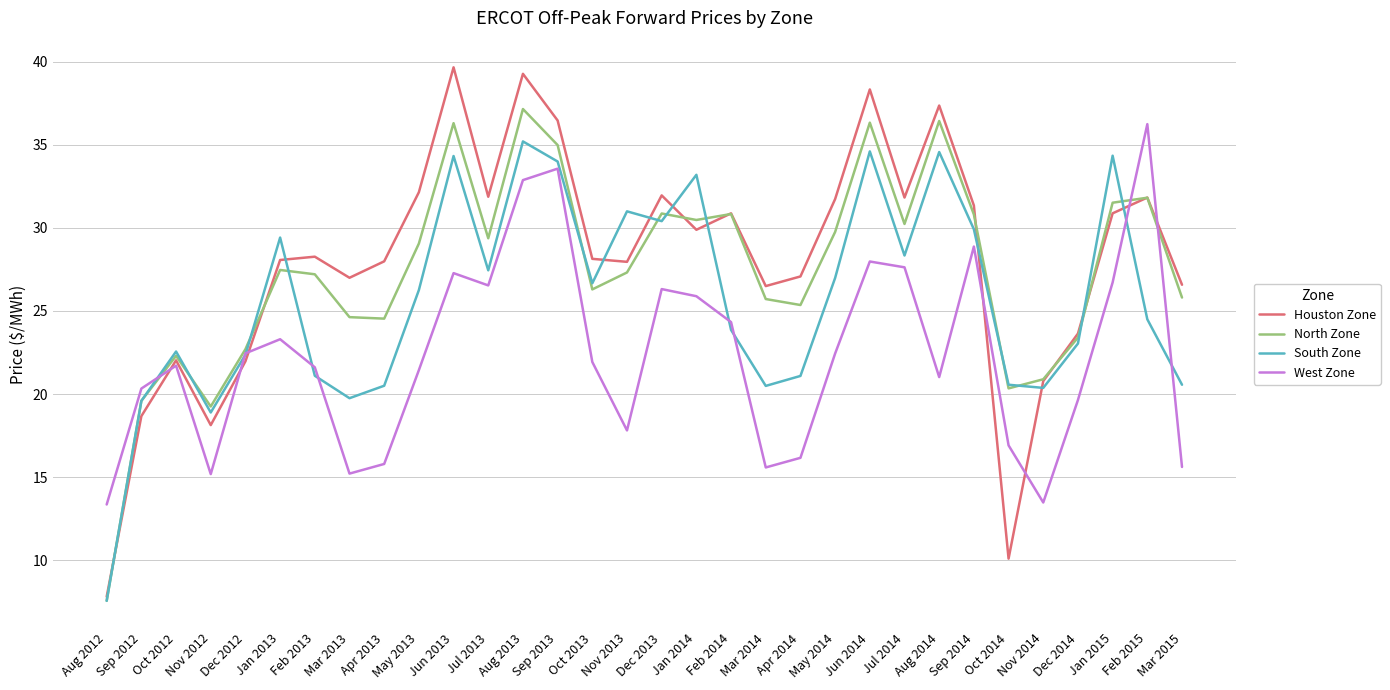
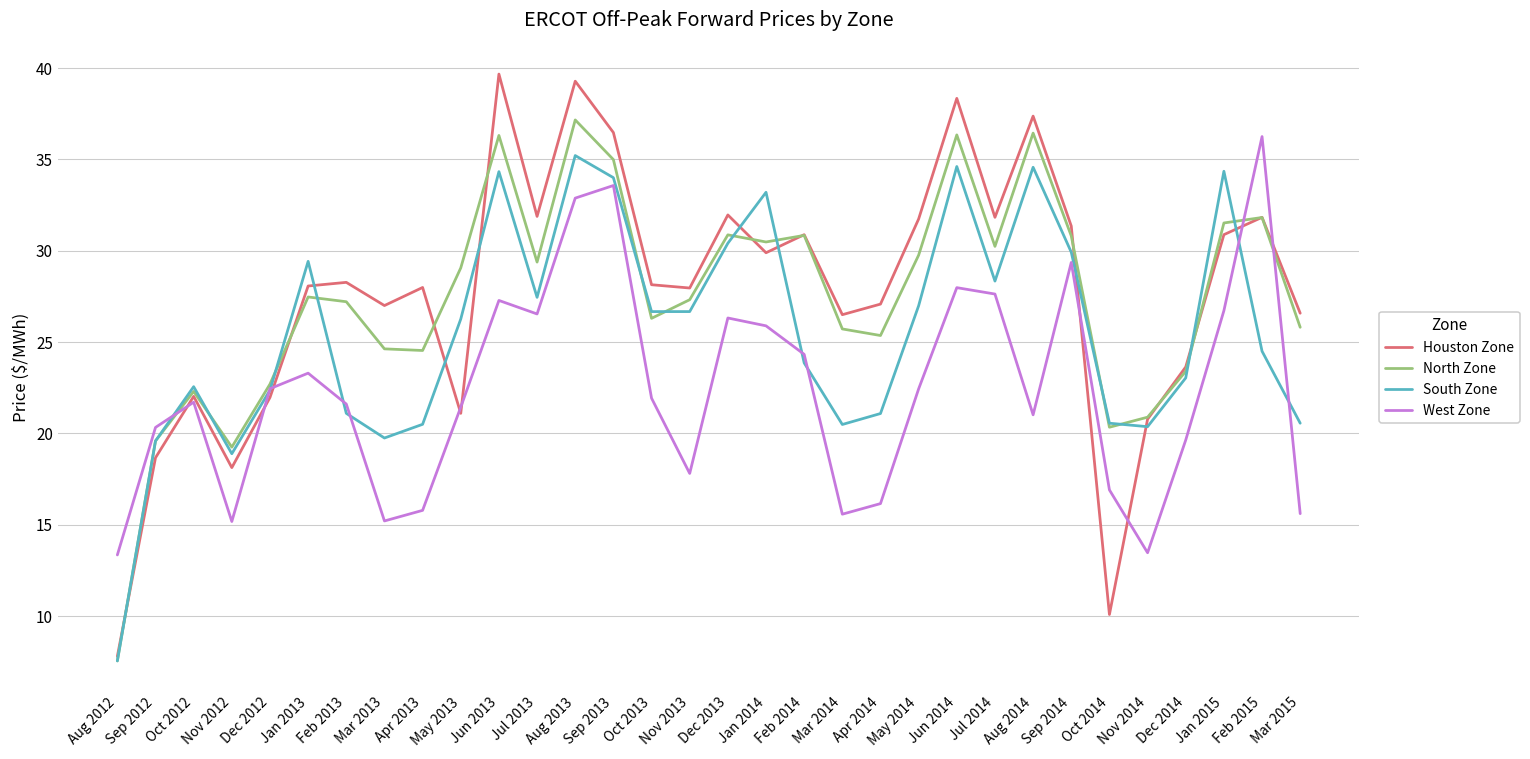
  {
    "Houston Zone": {
      "Aug 2012": 7.8,
      "Sep 2012": 18.7,
      "Oct 2012": 22.0,
      "Nov 2012": 18.1,
      "Dec 2012": 22.0,
      "Jan 2013": 28.1,
      "Feb 2013": 28.3,
      "Mar 2013": 27.0,
      "Apr 2013": 28.0,
-     "May 2013": 32.2,
+     "May 2013": 21.1,
      "Jun 2013": 39.7,
      "Jul 2013": 31.9,
      "Aug 2013": 39.3,
      "Sep 2013": 36.5,
      "Oct 2013": 28.1,
      "Nov 2013": 28.0,
      "Dec 2013": 32.0,
      "Jan 2014": 29.9,
      "Mar 2014": 26.5,
      "Apr 2014": 27.1,
      "May 2014": 31.7,
      "Jun 2014": 38.3,
      "Jul 2014": 31.8,
      "Aug 2014": 37.4,
      "Sep 2014": 31.4,
      "Oct 2014": 10.1,
      "Dec 2014": 23.6,
      "Jan 2015": 30.9,
      "Mar 2015": 26.6
    },
    "North Zone": {
      "Oct 2012": 22.3,
      "Nov 2012": 19.3,
      "Dec 2012": 22.7,
      "Jan 2013": 27.5,
      "Feb 2013": 27.2,
      "Mar 2013": 24.6,
      "Apr 2013": 24.5,
      "May 2013": 29.1,
      "Jun 2013": 36.3,
      "Jul 2013": 29.4,
      "Aug 2013": 37.2,
      "Sep 2013": 35.0,
      "Oct 2013": 26.3,
      "Nov 2013": 27.3,
      "Dec 2013": 30.9,
      "Jan 2014": 30.5,
      "Mar 2014": 25.7,
      "Apr 2014": 25.4,
      "May 2014": 29.8,
      "Jun 2014": 36.3,
      "Jul 2014": 30.2,
      "Aug 2014": 36.4,
      "Sep 2014": 30.8,
      "Oct 2014": 20.3,
      "Dec 2014": 23.4,
      "Jan 2015": 31.5,
      "Mar 2015": 25.8
    },
    "South Zone": {
      "Oct 2012": 22.6,
      "Nov 2012": 18.9,
      "Jan 2013": 29.4,
      "Feb 2013": 21.1,
      "Mar 2013": 19.8,
      "Apr 2013": 20.5,
      "May 2013": 26.3,
      "Jun 2013": 34.3,
      "Jul 2013": 27.5,
      "Aug 2013": 35.2,
      "Sep 2013": 34.0,
      "Oct 2013": 26.7,
-     "Nov 2013": 31.0,
+     "Nov 2013": 26.7,
      "Dec 2013": 30.4,
      "Jan 2014": 33.2,
      "Feb 2014": 23.9,
      "Mar 2014": 20.5,
      "Apr 2014": 21.1,
      "May 2014": 27.0,
      "Jun 2014": 34.6,
      "Jul 2014": 28.3,
      "Aug 2014": 34.6,
      "Sep 2014": 29.9,
      "Oct 2014": 20.6,
      "Nov 2014": 20.4,
      "Dec 2014": 23.0,
      "Jan 2015": 34.4,
      "Feb 2015": 24.5,
      "Mar 2015": 20.6
    },
    "West Zone": {
      "Aug 2012": 13.4,
      "Sep 2012": 20.3,
      "Oct 2012": 21.7,
      "Nov 2012": 15.2,
      "Jan 2013": 23.3,
      "Feb 2013": 21.6,
      "Mar 2013": 15.2,
      "Apr 2013": 15.8,
      "May 2013": 21.4,
      "Jun 2013": 27.3,
      "Jul 2013": 26.5,
      "Aug 2013": 32.9,
      "Sep 2013": 33.6,
      "Oct 2013": 21.9,
      "Nov 2013": 17.8,
      "Dec 2013": 26.3,
      "Jan 2014": 25.9,
      "Feb 2014": 24.3,
      "Mar 2014": 15.6,
      "Apr 2014": 16.2,
      "May 2014": 22.4,
      "Jun 2014": 28.0,
      "Jul 2014": 27.6,
      "Aug 2014": 21.0,
-     "Sep 2014": 28.9,
+     "Sep 2014": 29.4,
      "Oct 2014": 16.9,
      "Nov 2014": 13.5,
      "Dec 2014": 19.6,
      "Jan 2015": 26.7,
      "Feb 2015": 36.3,
      "Mar 2015": 15.6
    }
  }
